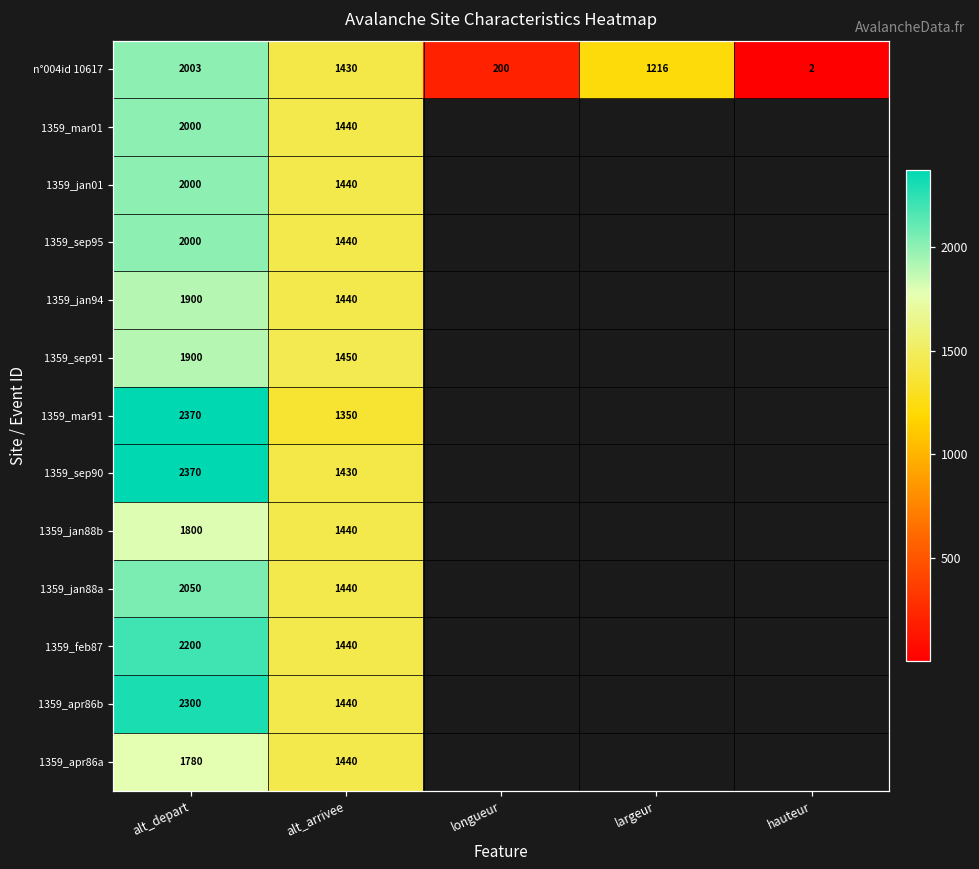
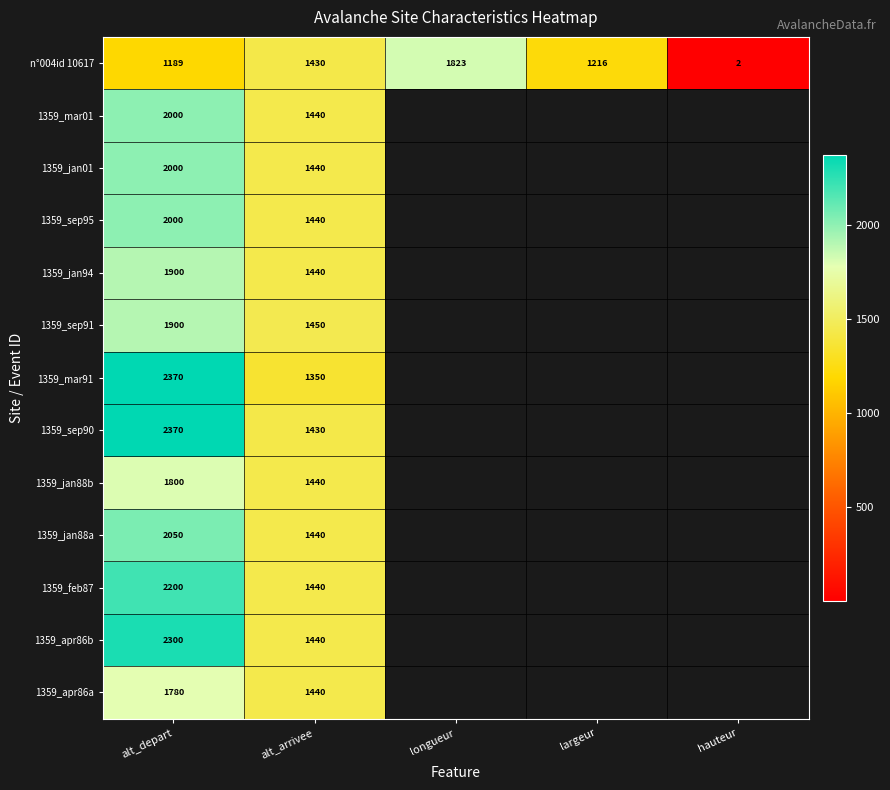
  {
    "n°004id 10617": {
-     "alt_depart": 2003,
+     "alt_depart": 1189,
      "alt_arrivee": 1430,
-     "longueur": 200,
+     "longueur": 1823,
      "largeur": 1216,
      "hauteur": 2
    },
    "1359_mar01": {
      "alt_depart": 2000,
      "alt_arrivee": 1440
    },
    "1359_jan01": {
      "alt_depart": 2000,
      "alt_arrivee": 1440
    },
    "1359_sep95": {
      "alt_depart": 2000,
      "alt_arrivee": 1440
    },
    "1359_jan94": {
      "alt_depart": 1900,
      "alt_arrivee": 1440
    },
    "1359_sep91": {
      "alt_depart": 1900,
      "alt_arrivee": 1450
    },
    "1359_mar91": {
      "alt_depart": 2370,
      "alt_arrivee": 1350
    },
    "1359_sep90": {
      "alt_depart": 2370,
      "alt_arrivee": 1430
    },
    "1359_jan88b": {
      "alt_depart": 1800,
      "alt_arrivee": 1440
    },
    "1359_jan88a": {
      "alt_depart": 2050,
      "alt_arrivee": 1440
    },
    "1359_feb87": {
      "alt_depart": 2200,
      "alt_arrivee": 1440
    },
    "1359_apr86b": {
      "alt_depart": 2300,
      "alt_arrivee": 1440
    },
    "1359_apr86a": {
      "alt_depart": 1780,
      "alt_arrivee": 1440
    }
  }
